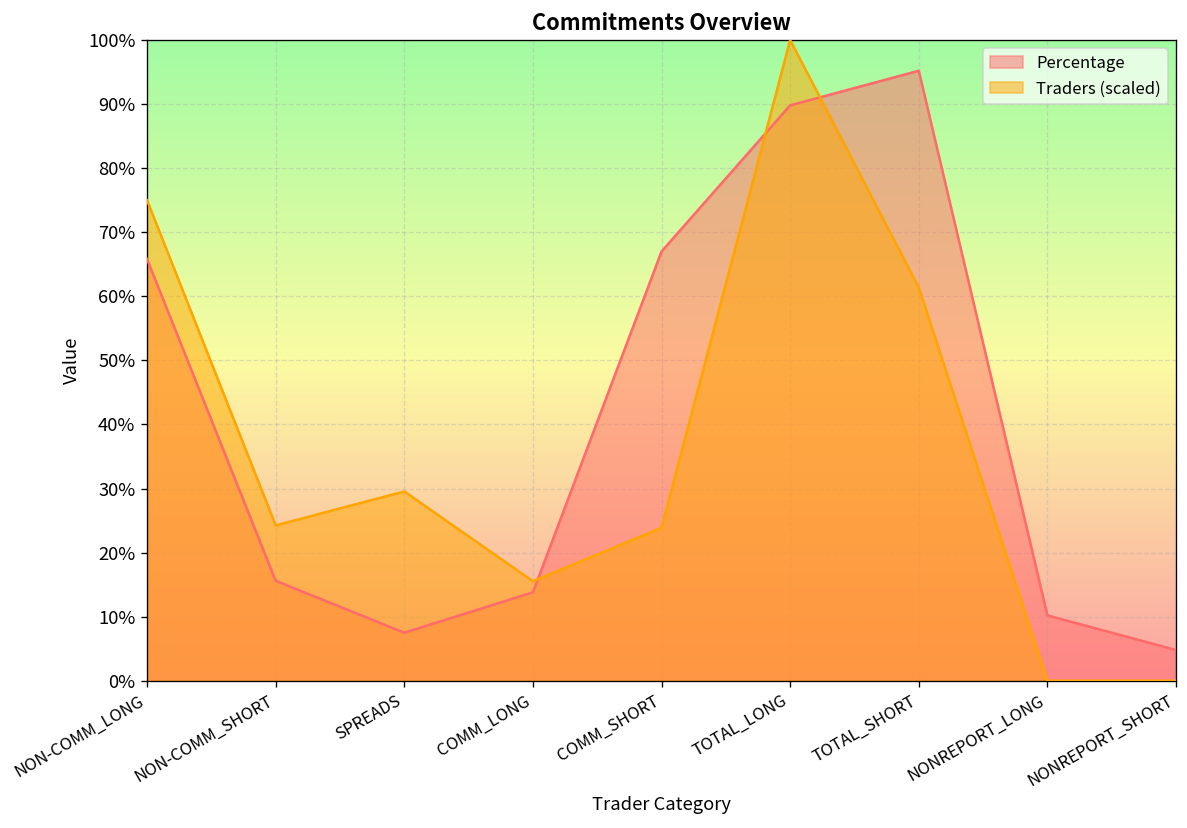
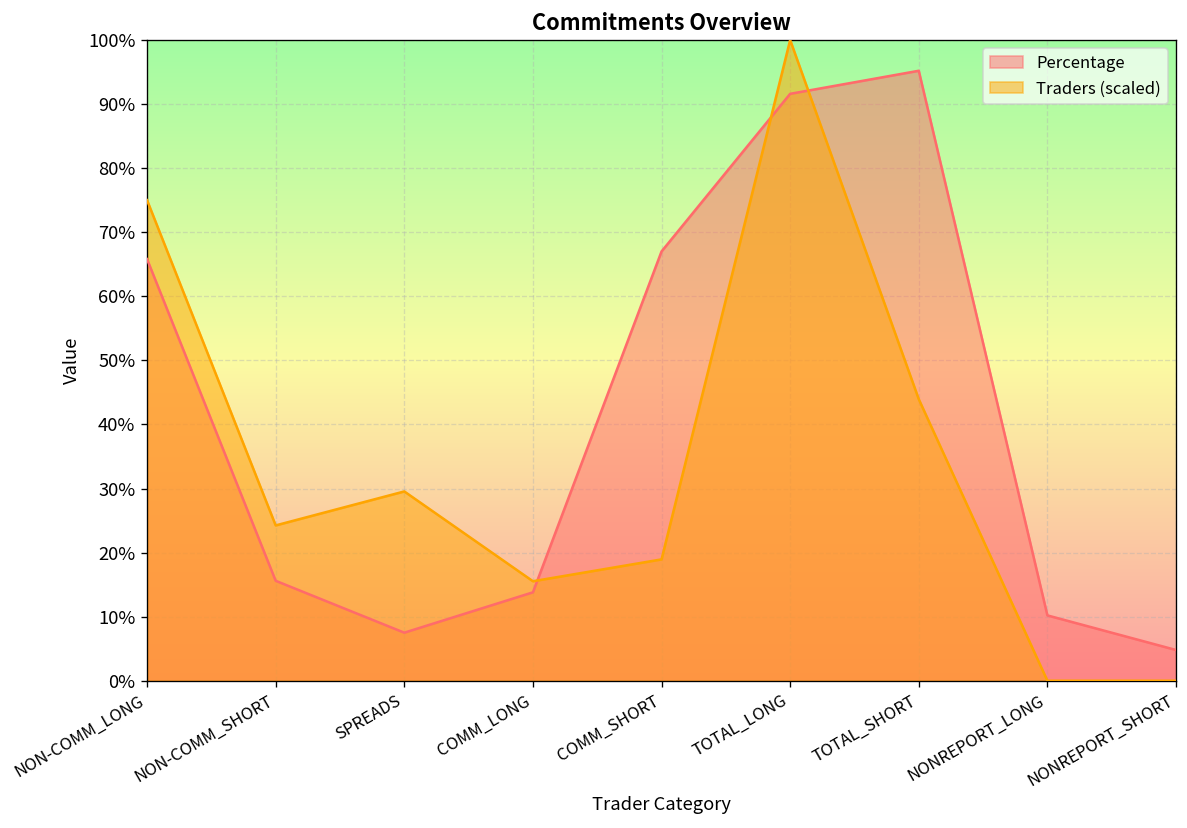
  {
    "Percentage": {
      "NON-COMM_LONG": "66%",
      "NON-COMM_SHORT": "16%",
      "SPREADS": "8%",
      "COMM_LONG": "14%",
      "COMM_SHORT": "67%",
-     "TOTAL_LONG": "90%",
+     "TOTAL_LONG": "92%",
      "TOTAL_SHORT": "95%",
      "NONREPORT_LONG": "10%",
      "NONREPORT_SHORT": "5%"
    },
    "Traders (scaled)": {
      "NON-COMM_LONG": "75%",
      "NON-COMM_SHORT": "24%",
      "SPREADS": "30%",
      "COMM_LONG": "16%",
-     "COMM_SHORT": "24%",
+     "COMM_SHORT": "19%",
      "TOTAL_LONG": "100%",
-     "TOTAL_SHORT": "61%",
+     "TOTAL_SHORT": "44%",
      "NONREPORT_LONG": "0%",
      "NONREPORT_SHORT": "0%"
    }
  }
